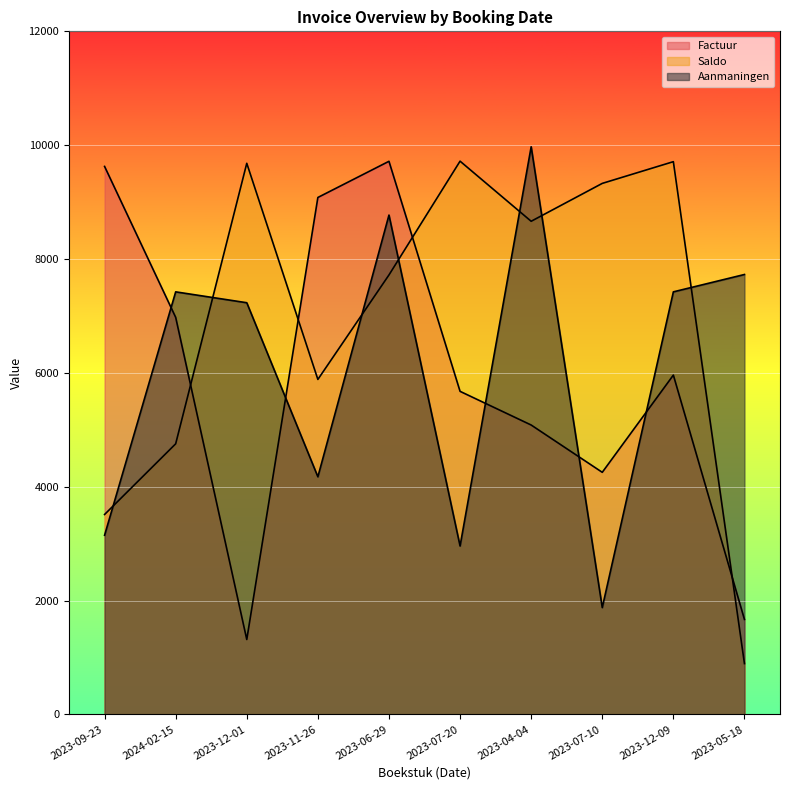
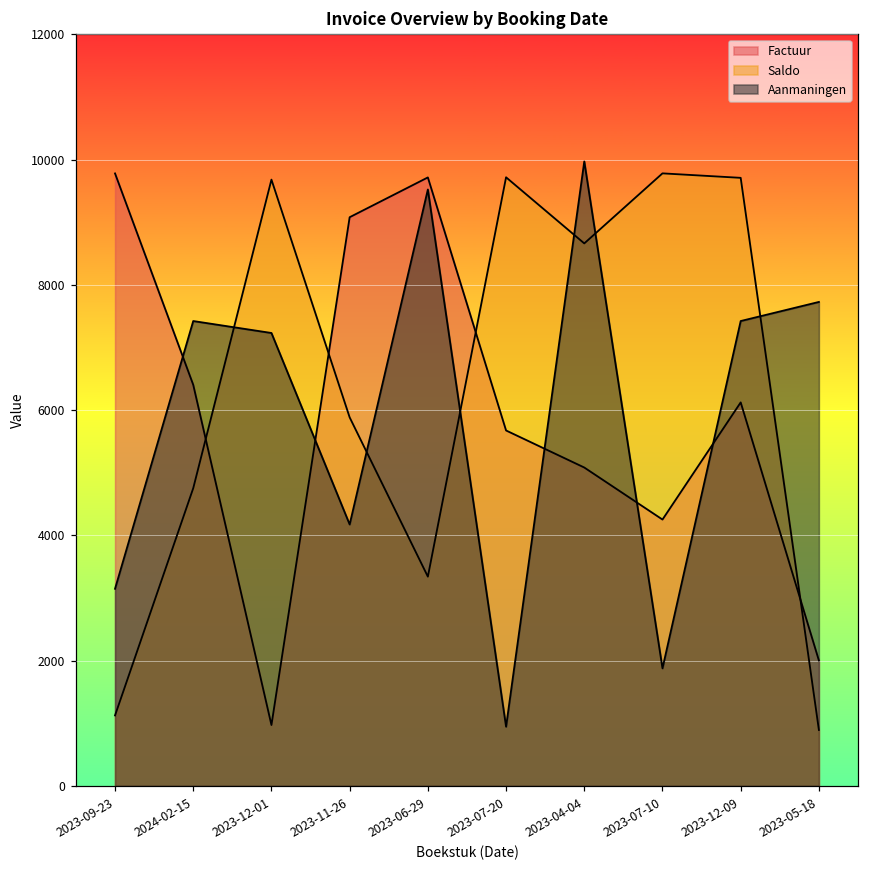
  {
    "Factuur": {
-     "2023-09-23": 9600,
-     "2024-02-15": 7000,
-     "2023-12-01": 1300,
+     "2023-09-23": 9800,
+     "2024-02-15": 6400,
+     "2023-12-01": 1000,
      "2023-11-26": 9100,
      "2023-06-29": 9700,
      "2023-07-20": 5700,
      "2023-04-04": 5100,
      "2023-07-10": 4300,
-     "2023-12-09": 6000,
-     "2023-05-18": 1700
+     "2023-12-09": 6100,
+     "2023-05-18": 2000
    },
    "Saldo": {
-     "2023-09-23": 3500,
+     "2023-09-23": 1100,
      "2024-02-15": 4800,
      "2023-12-01": 9700,
      "2023-11-26": 5900,
-     "2023-06-29": 7700,
+     "2023-06-29": 3300,
      "2023-07-20": 9700,
      "2023-04-04": 8700,
-     "2023-07-10": 9300,
+     "2023-07-10": 9800,
      "2023-12-09": 9700,
      "2023-05-18": 900
    },
    "Aanmaningen": {
      "2023-09-23": 3100,
      "2024-02-15": 7400,
      "2023-12-01": 7200,
      "2023-11-26": 4200,
-     "2023-06-29": 8800,
-     "2023-07-20": 3000,
+     "2023-06-29": 9500,
+     "2023-07-20": 900,
      "2023-04-04": 10000,
      "2023-07-10": 1900,
      "2023-12-09": 7400,
      "2023-05-18": 7700
    }
  }
